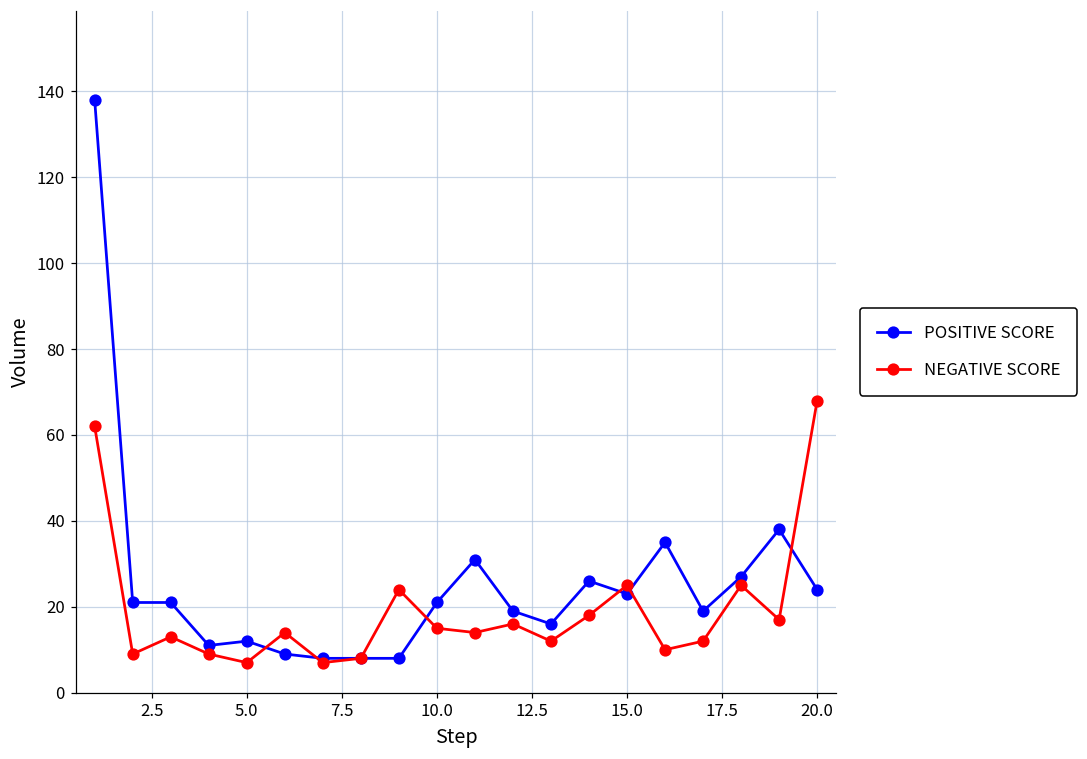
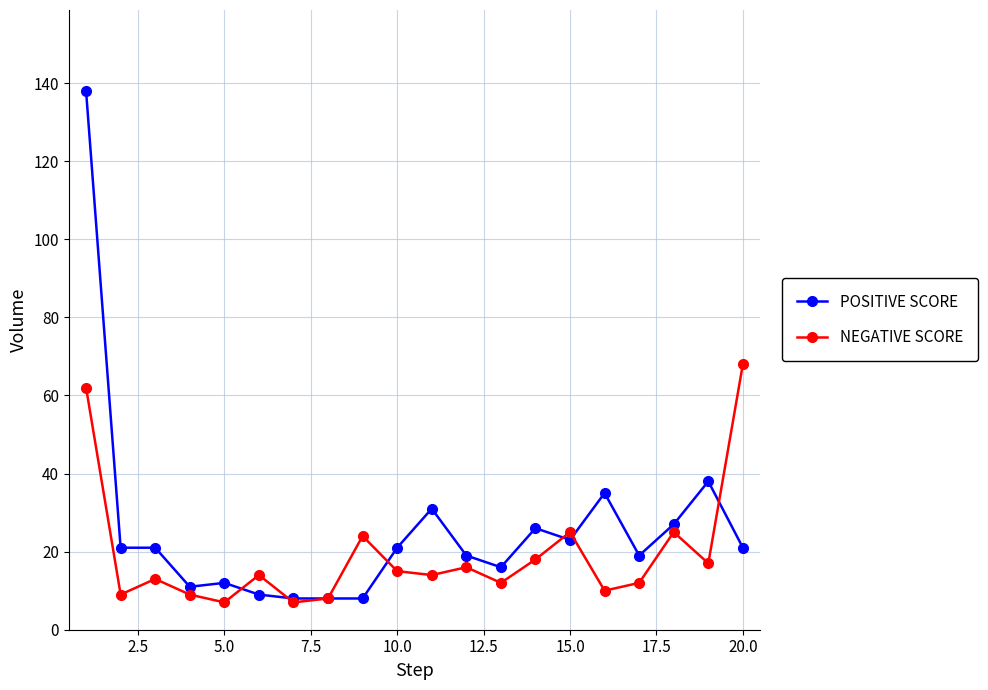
  {
    "POSITIVE SCORE": {
      "5.0": 12,
      "10.0": 21,
      "15.0": 23,
-     "20.0": 24
+     "20.0": 21
    },
    "NEGATIVE SCORE": {
      "5.0": 7,
      "10.0": 15,
      "15.0": 25,
      "20.0": 68
    }
  }
